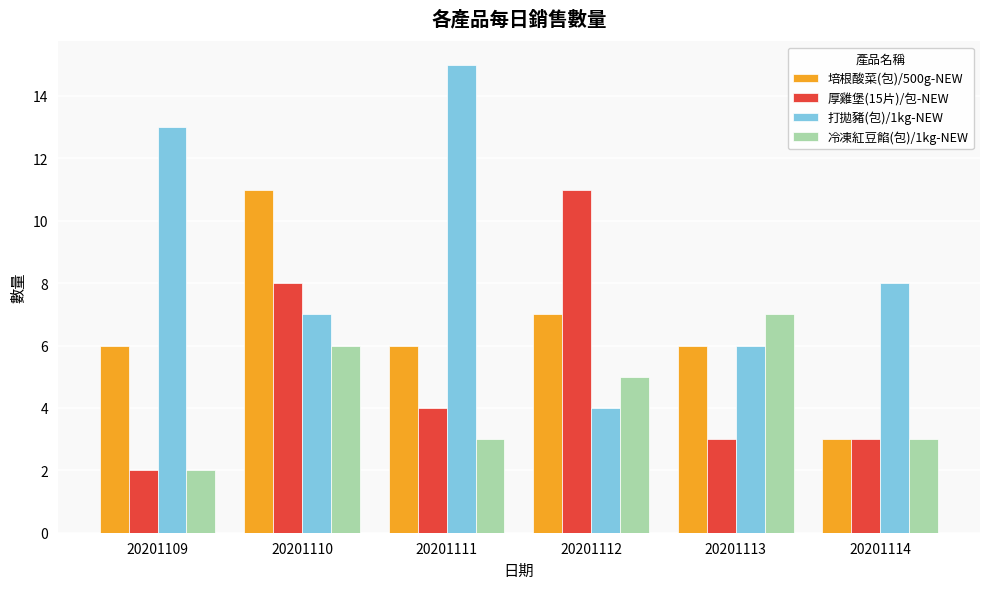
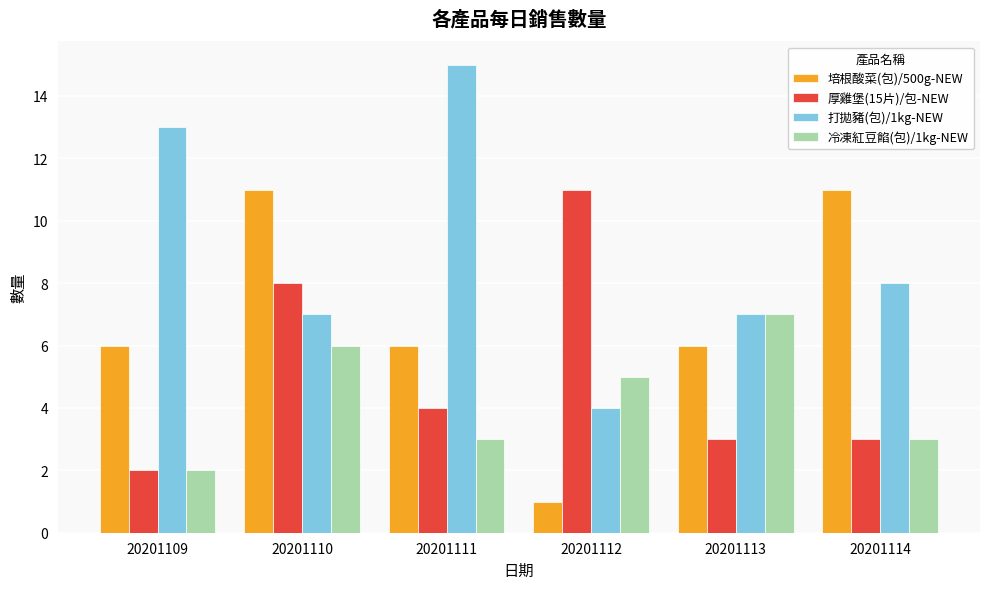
  {
    "培根酸菜(包)/500g-NEW": {
      "20201109": 6,
      "20201110": 11,
      "20201111": 6,
-     "20201112": 7,
+     "20201112": 1,
      "20201113": 6,
-     "20201114": 3
+     "20201114": 11
    },
    "厚雞堡(15片)/包-NEW": {
      "20201109": 2,
      "20201110": 8,
      "20201111": 4,
      "20201112": 11,
      "20201113": 3,
      "20201114": 3
    },
    "打拋豬(包)/1kg-NEW": {
      "20201109": 13,
      "20201110": 7,
      "20201111": 15,
      "20201112": 4,
-     "20201113": 6,
+     "20201113": 7,
      "20201114": 8
    },
    "冷凍紅豆餡(包)/1kg-NEW": {
      "20201109": 2,
      "20201110": 6,
      "20201111": 3,
      "20201112": 5,
      "20201113": 7,
      "20201114": 3
    }
  }
